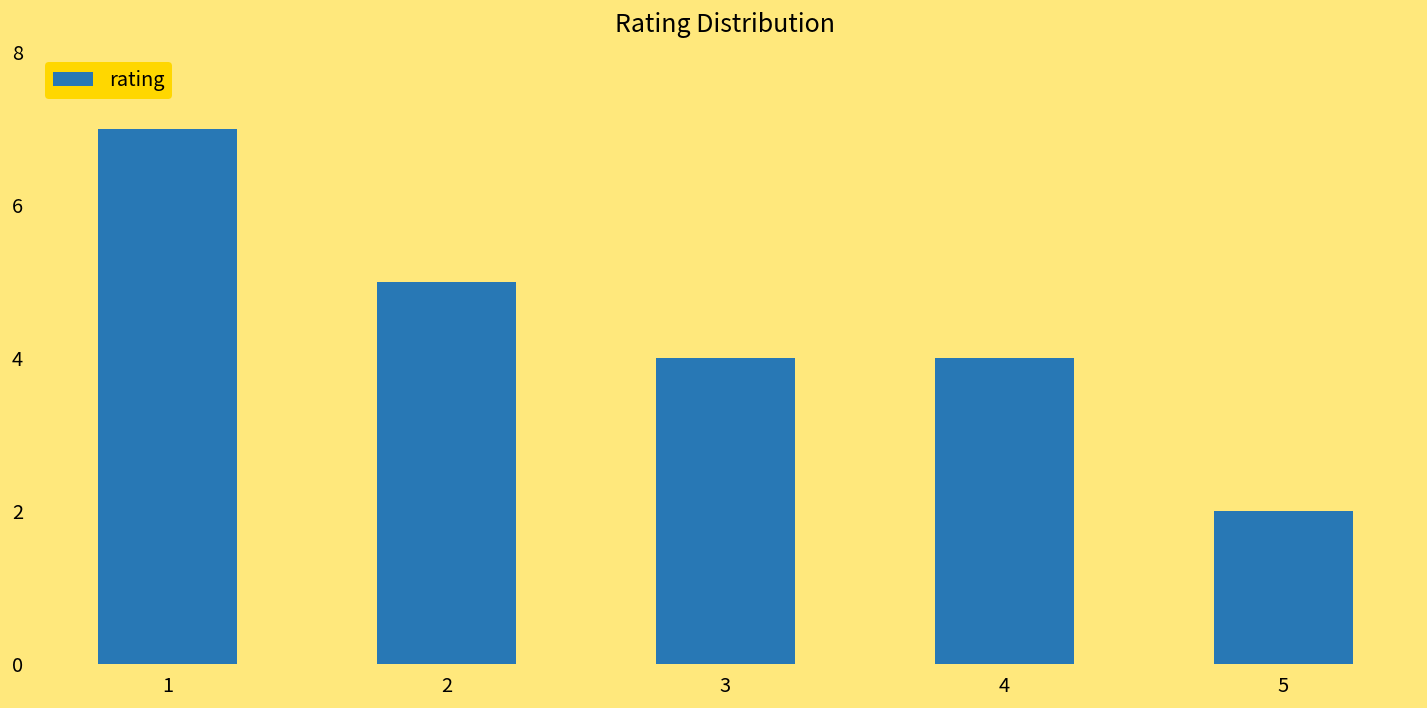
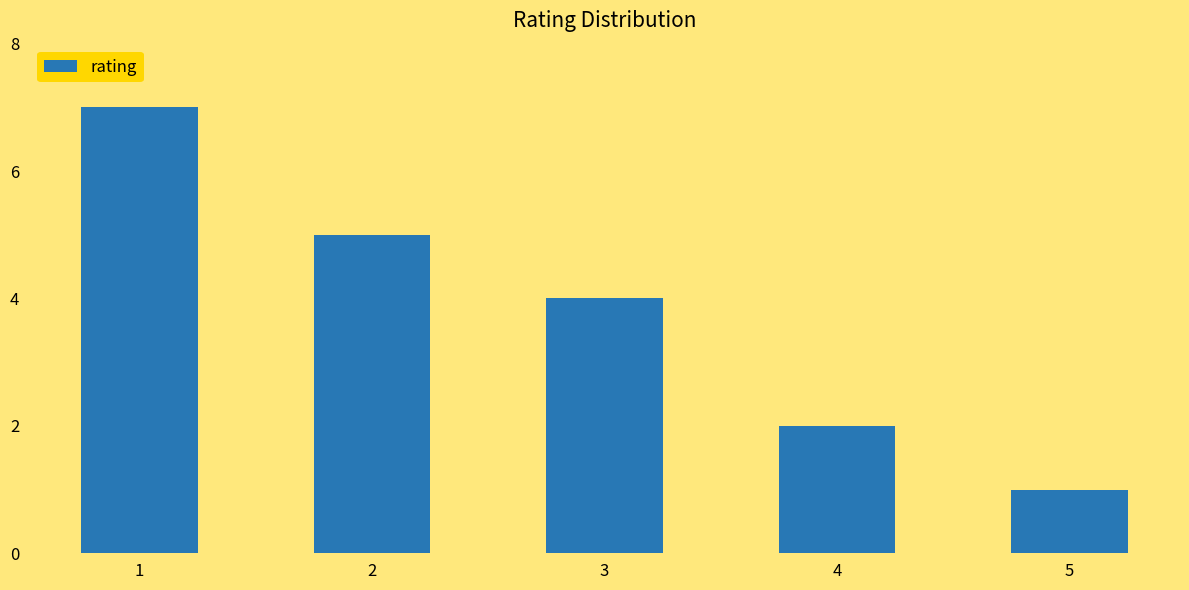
  {
    "1": 7,
    "2": 5,
    "3": 4,
-   "4": 4,
-   "5": 2
+   "4": 2,
+   "5": 1
  }
